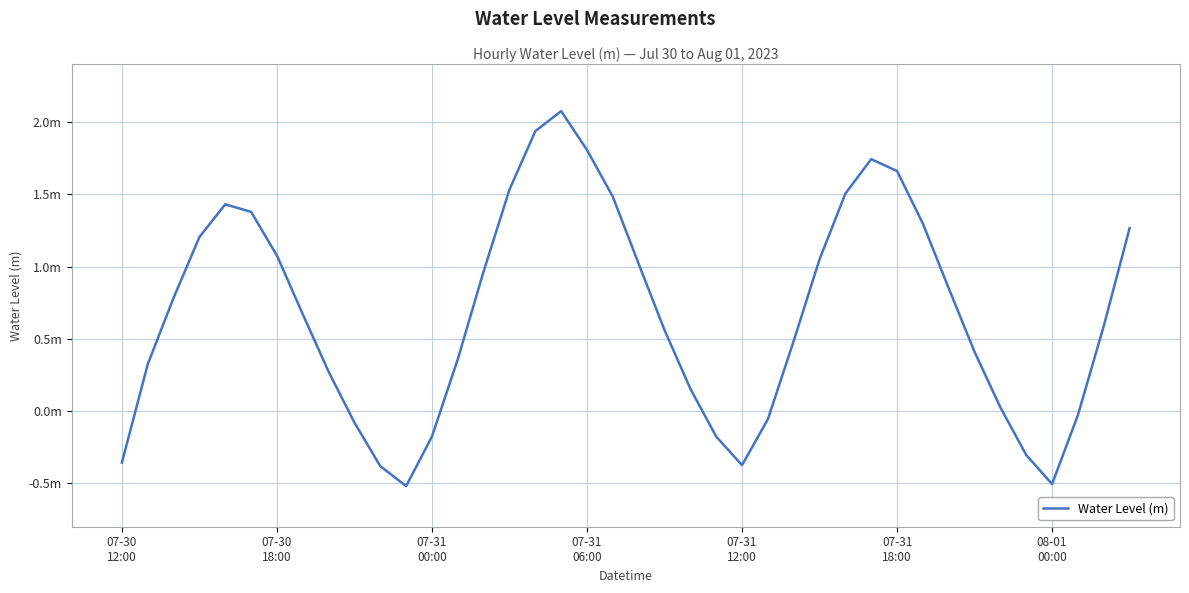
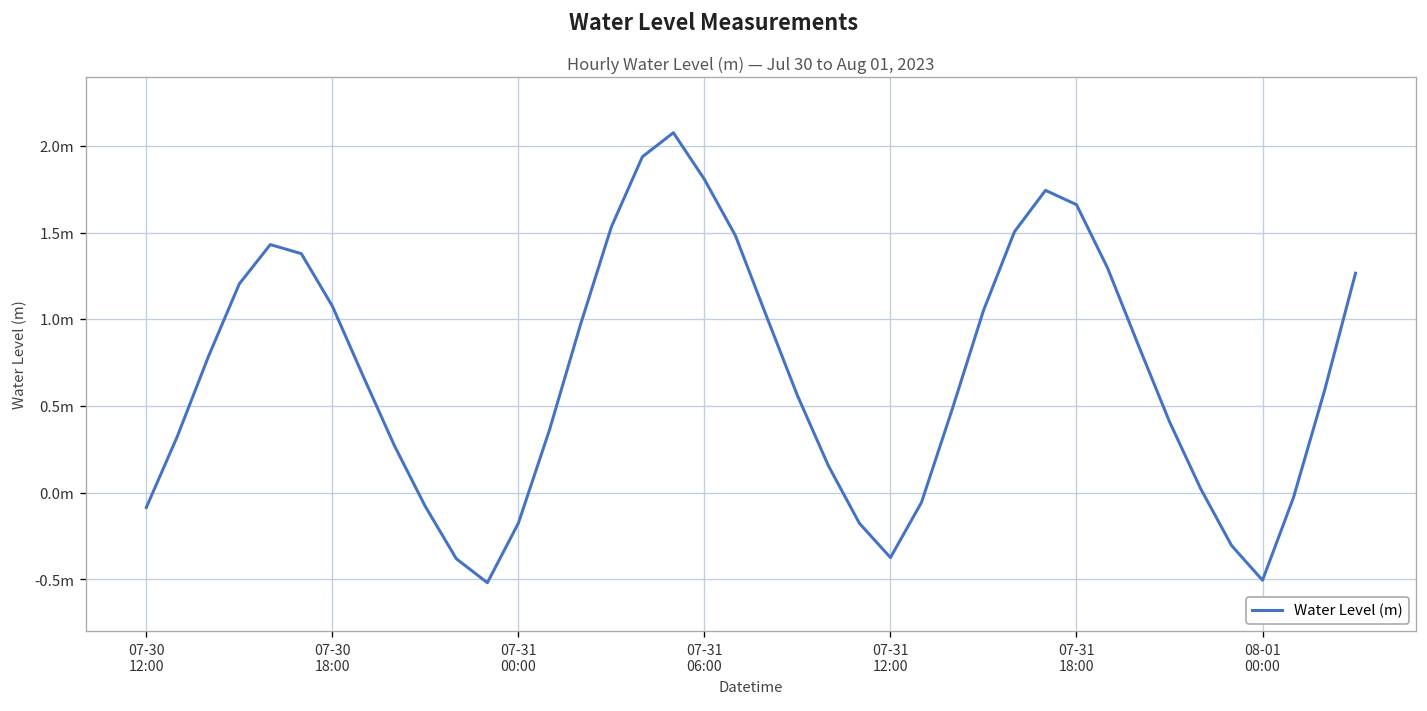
  {
-   "07-30 12:00": "-0.36m",
+   "07-30 12:00": "-0.09m",
    "07-30 18:00": "1.08m",
    "07-31 00:00": "-0.18m",
    "07-31 06:00": "1.81m",
    "07-31 12:00": "-0.37m",
    "07-31 18:00": "1.66m",
    "08-01 00:00": "-0.50m"
  }
